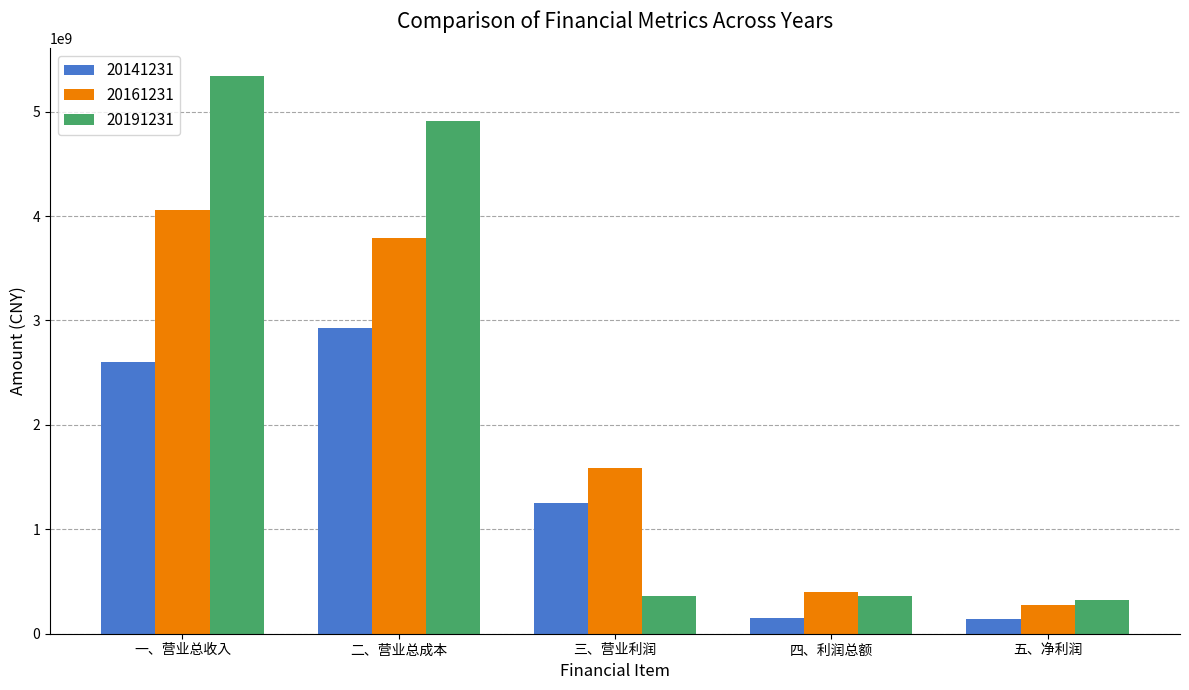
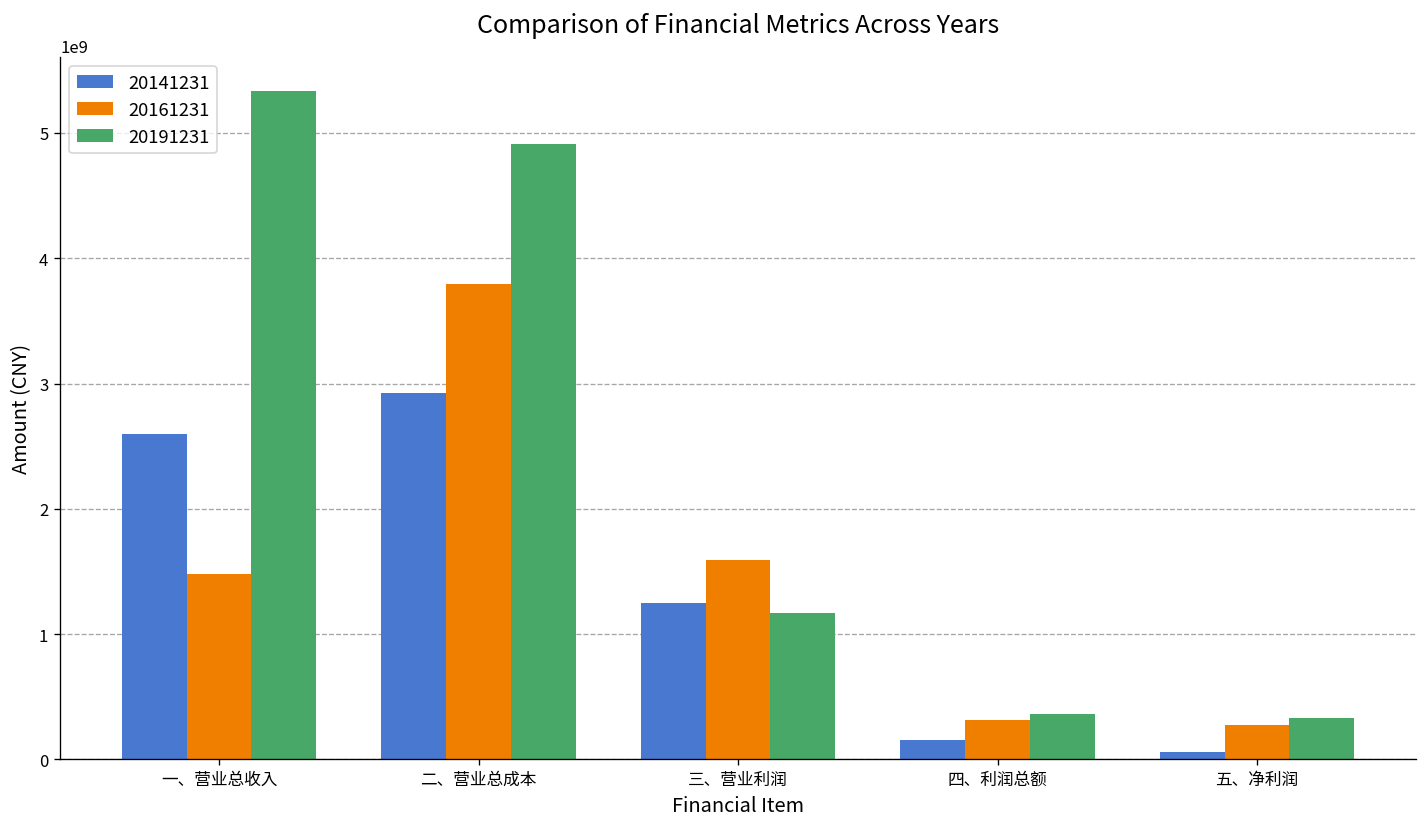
  {
    "20141231": {
      "一、营业总收入": 2600000000,
      "二、营业总成本": 2930000000,
      "三、营业利润": 1250000000,
      "四、利润总额": 150000000,
-     "五、净利润": 140000000
+     "五、净利润": 60000000
    },
    "20161231": {
-     "一、营业总收入": 4060000000,
+     "一、营业总收入": 1480000000,
      "二、营业总成本": 3790000000,
      "三、营业利润": 1590000000,
-     "四、利润总额": 400000000,
+     "四、利润总额": 320000000,
      "五、净利润": 270000000
    },
    "20191231": {
      "一、营业总收入": 5340000000,
      "二、营业总成本": 4910000000,
-     "三、营业利润": 360000000,
+     "三、营业利润": 1170000000,
      "四、利润总额": 360000000,
      "五、净利润": 330000000
    }
  }
